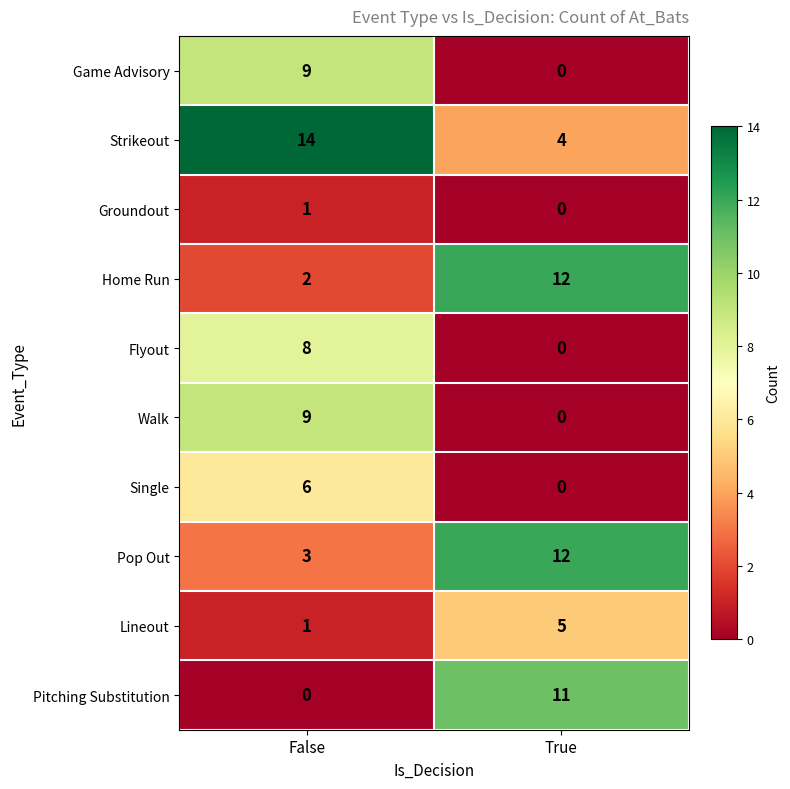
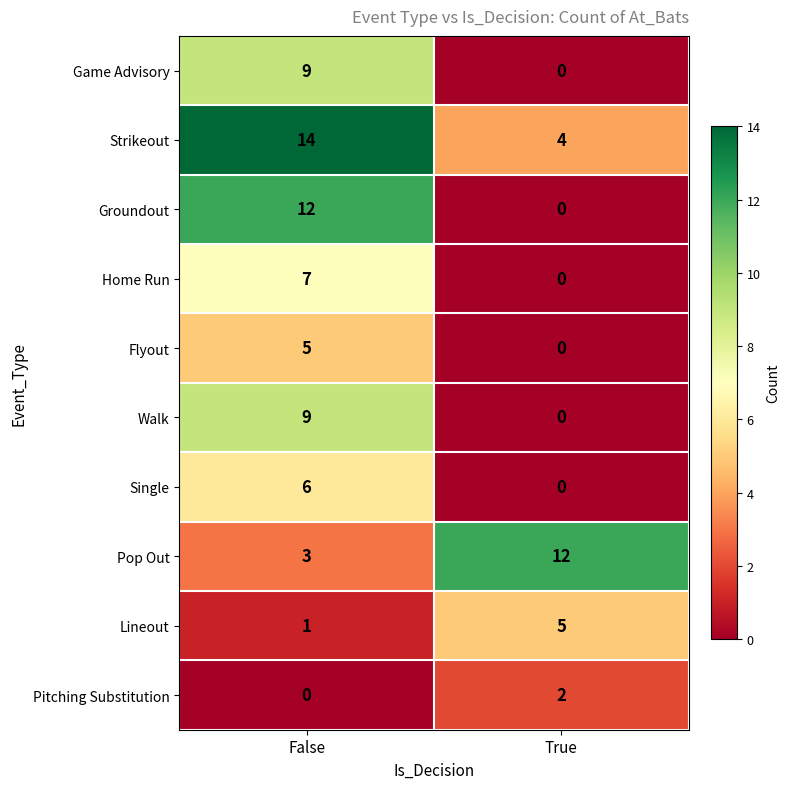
  {
    "Game Advisory": {
      "False": 9,
      "True": 0
    },
    "Strikeout": {
      "False": 14,
      "True": 4
    },
    "Groundout": {
-     "False": 1,
+     "False": 12,
      "True": 0
    },
    "Home Run": {
-     "False": 2,
-     "True": 12
+     "False": 7,
+     "True": 0
    },
    "Flyout": {
-     "False": 8,
+     "False": 5,
      "True": 0
    },
    "Walk": {
      "False": 9,
      "True": 0
    },
    "Single": {
      "False": 6,
      "True": 0
    },
    "Pop Out": {
      "False": 3,
      "True": 12
    },
    "Lineout": {
      "False": 1,
      "True": 5
    },
    "Pitching Substitution": {
      "False": 0,
-     "True": 11
+     "True": 2
    }
  }
